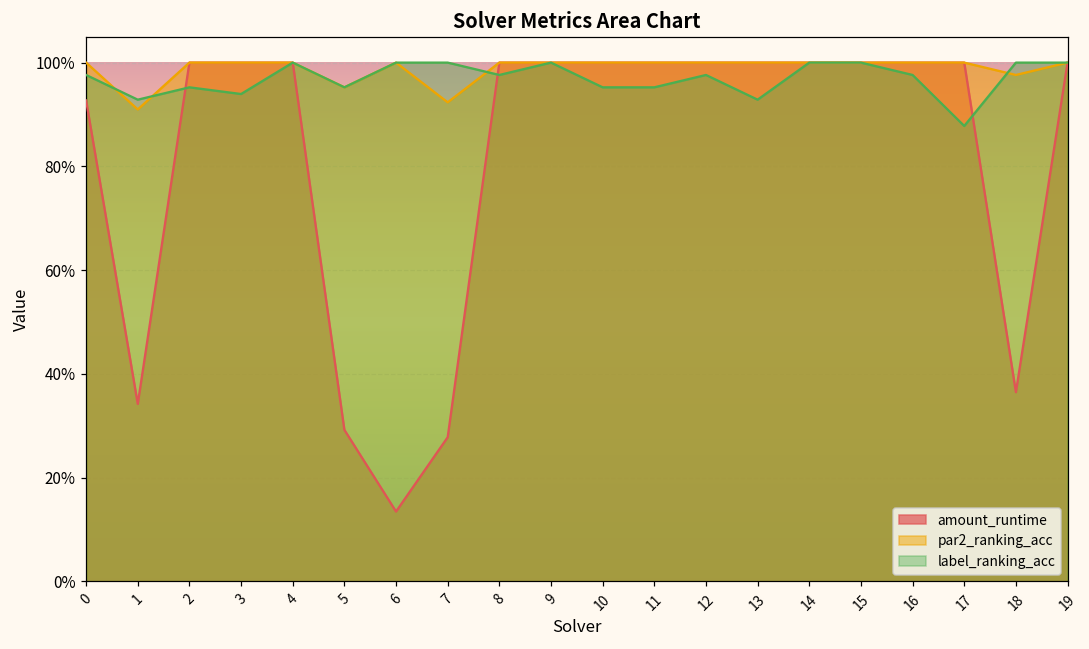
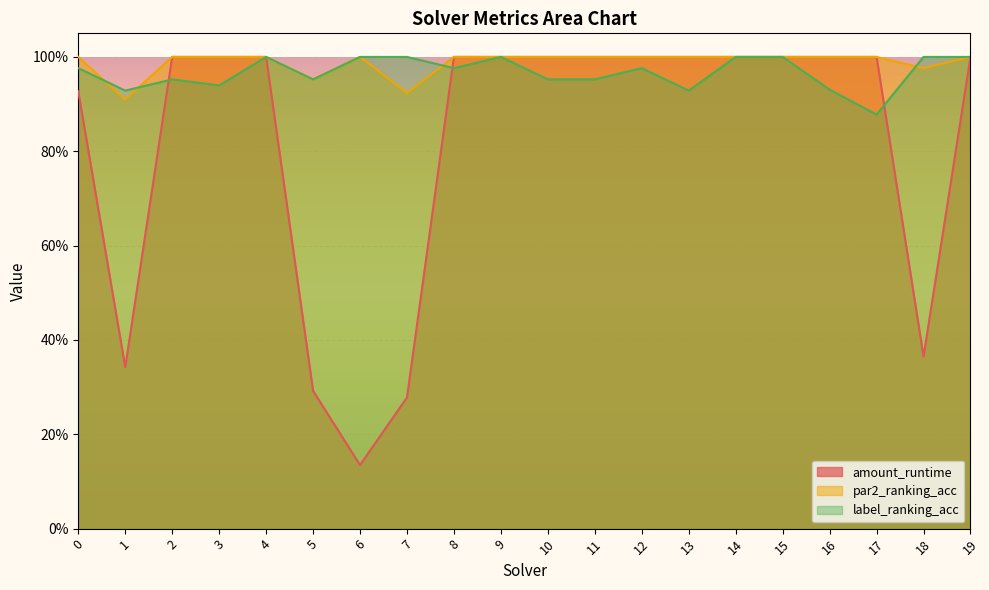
  {
    "amount_runtime": {
      "0": "93%",
      "1": "34%",
      "5": "29%",
      "6": "13%",
      "7": "28%",
      "18": "36%"
    },
    "par2_ranking_acc": {
      "0": "100%",
      "1": "91%",
      "7": "92%",
      "18": "98%"
    },
    "label_ranking_acc": {
      "0": "98%",
      "1": "93%",
      "2": "95%",
      "3": "94%",
      "7": "100%",
      "8": "98%",
      "10": "95%",
      "11": "95%",
      "12": "98%",
      "13": "93%",
-     "16": "98%",
+     "16": "93%",
      "17": "88%",
      "18": "100%"
    }
  }
